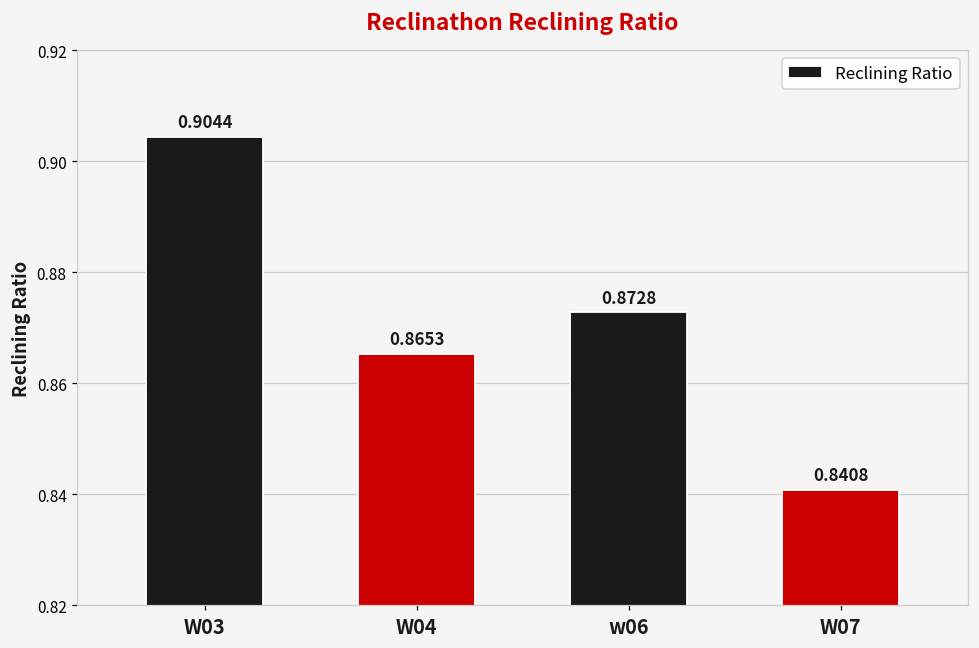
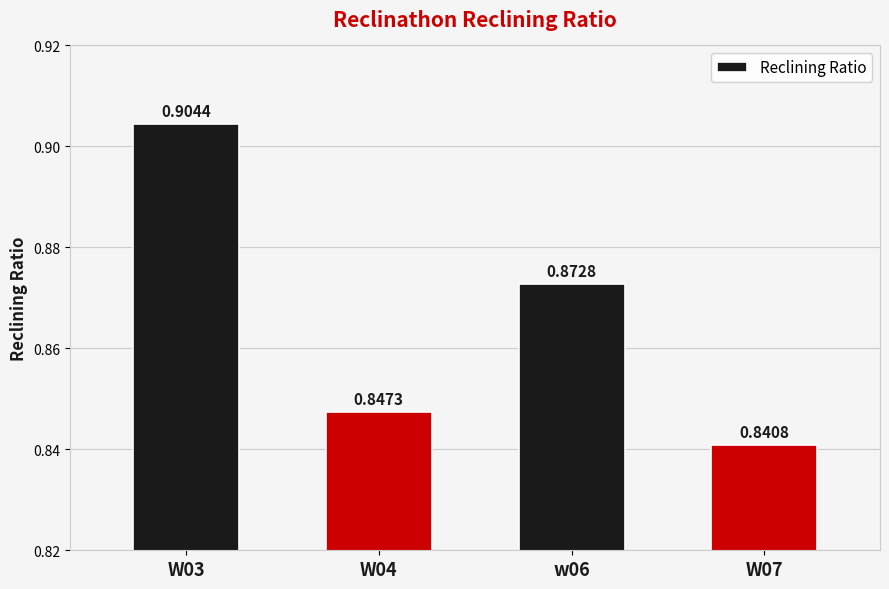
  {
    "W03": 0.9044,
-   "W04": 0.8653,
+   "W04": 0.8473,
    "w06": 0.8728,
    "W07": 0.8408
  }
